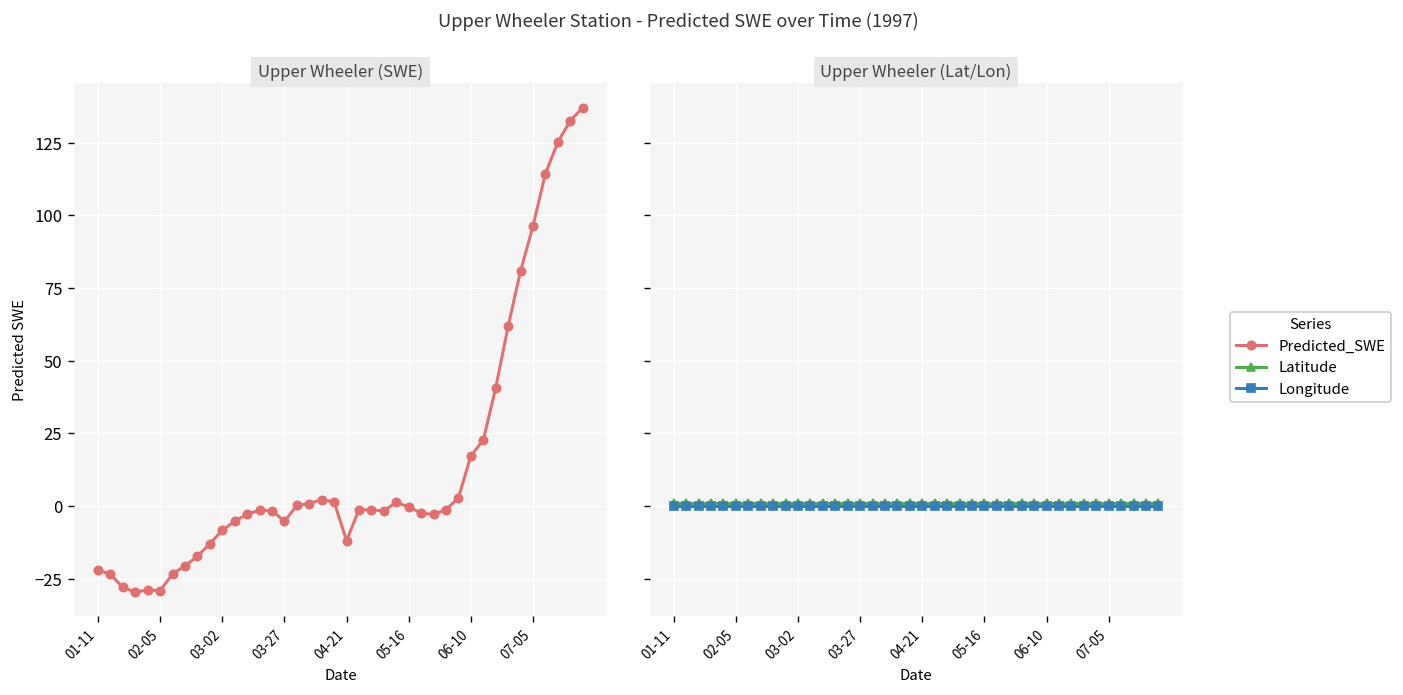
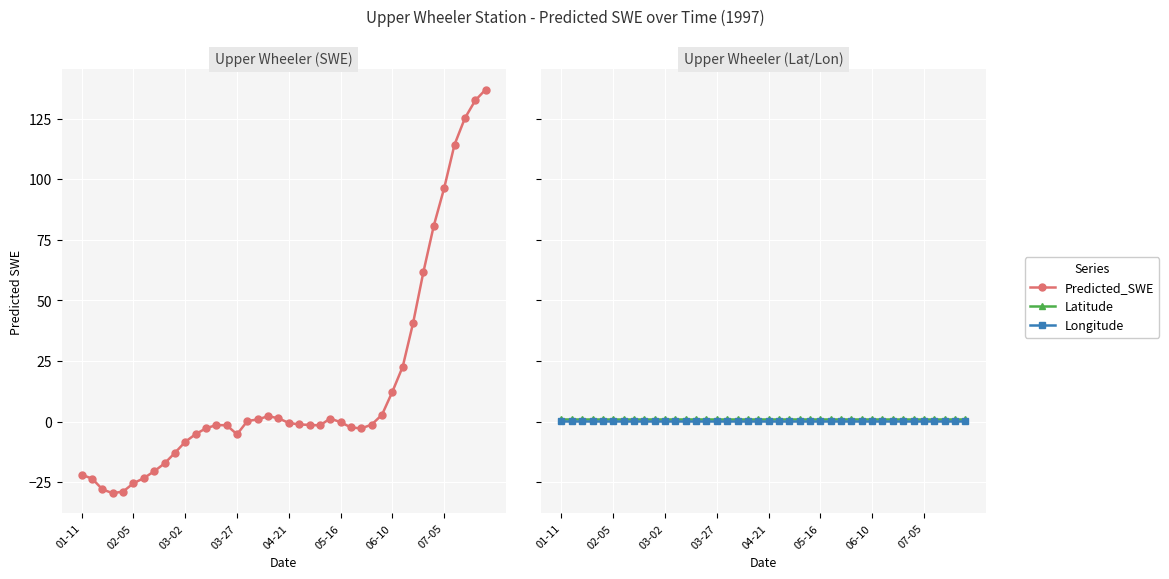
  {
    "Upper Wheeler (SWE)": {
      "01-11": -22,
-     "02-05": -29,
+     "02-05": -25,
      "03-02": -8,
      "03-27": -5,
-     "04-21": -12,
+     "04-21": -1,
      "05-16": 0,
-     "06-10": 17,
+     "06-10": 12,
      "07-05": 96
    }
  }
